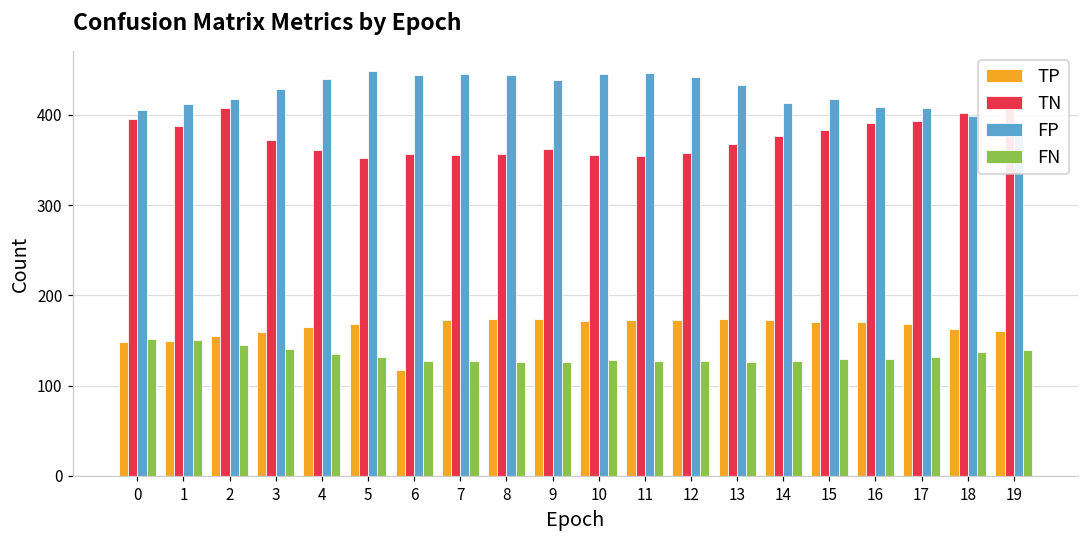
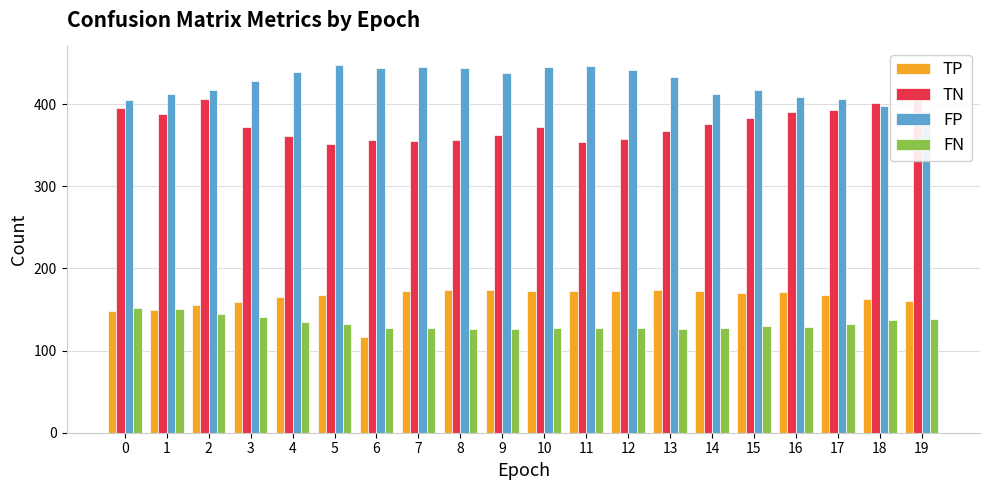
  {
    "TP": {
      "0": 150,
      "1": 150,
      "2": 160,
      "3": 160,
      "4": 170,
      "5": 170,
      "6": 120,
      "7": 170,
      "8": 170,
      "9": 170,
      "10": 170,
      "11": 170,
      "12": 170,
      "13": 170,
      "14": 170,
      "15": 170,
      "16": 170,
      "17": 170,
      "18": 160,
      "19": 160
    },
    "TN": {
      "0": 400,
      "1": 390,
      "2": 410,
      "3": 370,
      "4": 360,
      "5": 350,
      "6": 360,
      "7": 360,
      "8": 360,
      "9": 360,
-     "10": 360,
+     "10": 370,
      "11": 350,
      "12": 360,
      "13": 370,
      "14": 380,
      "15": 380,
      "16": 390,
      "17": 390,
      "18": 400
    },
    "FP": {
      "0": 410,
      "1": 410,
      "2": 420,
      "3": 430,
      "4": 440,
      "5": 450,
      "6": 440,
      "7": 450,
      "8": 440,
      "9": 440,
      "10": 450,
      "11": 450,
      "12": 440,
      "13": 430,
      "14": 410,
      "15": 420,
      "16": 410,
      "17": 410,
      "18": 400
    },
    "FN": {
      "0": 150,
      "1": 150,
      "2": 150,
      "3": 140,
      "4": 140,
      "5": 130,
      "6": 130,
      "7": 130,
      "8": 130,
      "9": 130,
      "10": 130,
      "11": 130,
      "12": 130,
      "13": 130,
      "14": 130,
      "15": 130,
      "16": 130,
      "17": 130,
      "18": 140,
      "19": 140
    }
  }
